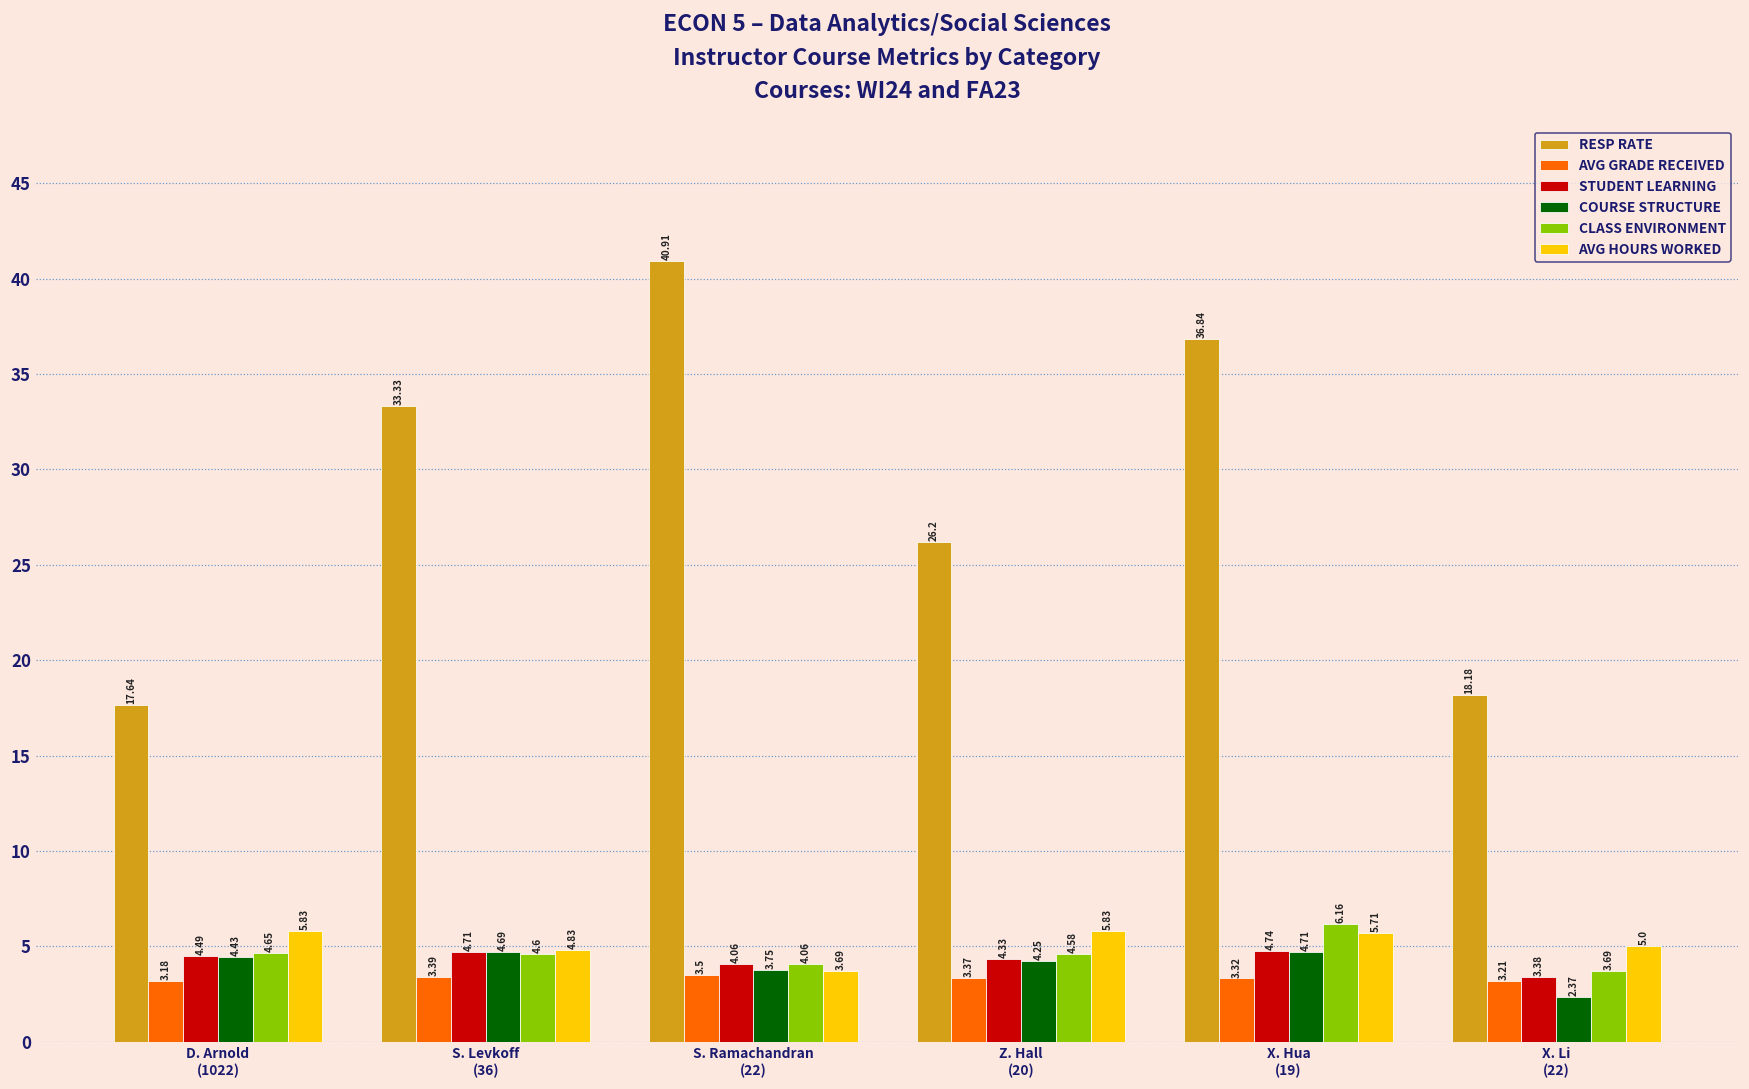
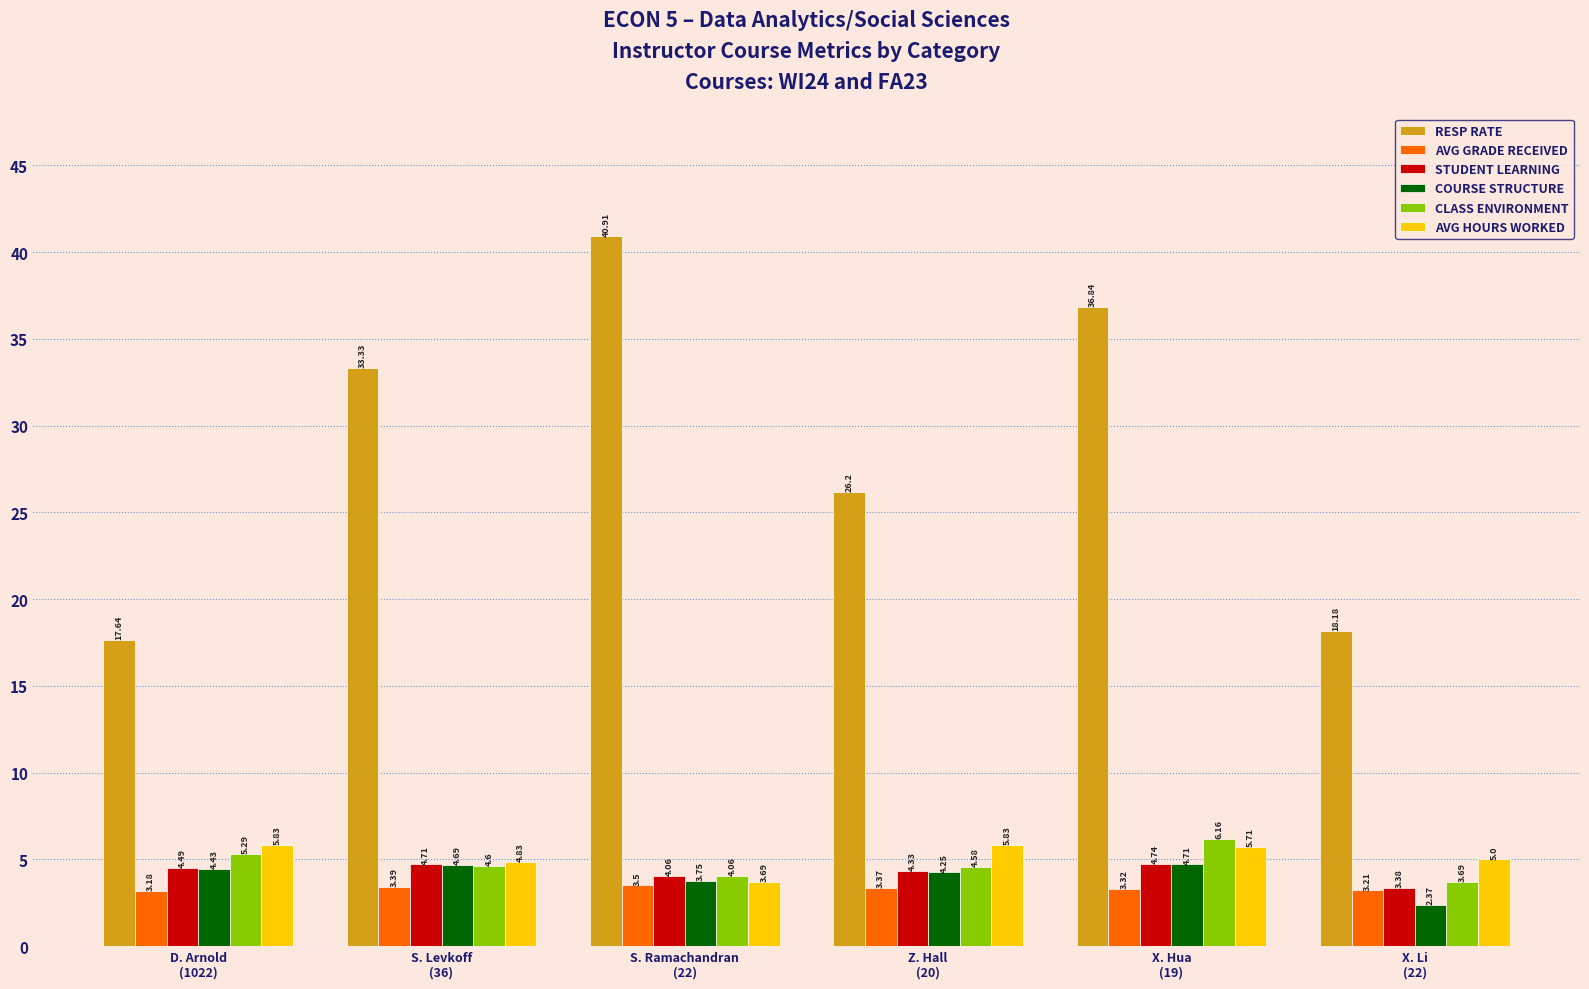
  {
    "RESP RATE": {
      "D. Arnold (1022)": 17.64,
      "S. Levkoff (36)": 33.33,
      "S. Ramachandran (22)": 40.91,
      "Z. Hall (20)": 26.2,
      "X. Hua (19)": 36.84,
      "X. Li (22)": 18.18
    },
    "AVG GRADE RECEIVED": {
      "D. Arnold (1022)": 3.18,
      "S. Levkoff (36)": 3.39,
      "S. Ramachandran (22)": 3.5,
      "Z. Hall (20)": 3.37,
      "X. Hua (19)": 3.32,
      "X. Li (22)": 3.21
    },
    "STUDENT LEARNING": {
      "D. Arnold (1022)": 4.49,
      "S. Levkoff (36)": 4.71,
      "S. Ramachandran (22)": 4.06,
      "Z. Hall (20)": 4.33,
      "X. Hua (19)": 4.74,
      "X. Li (22)": 3.38
    },
    "COURSE STRUCTURE": {
      "D. Arnold (1022)": 4.43,
      "S. Levkoff (36)": 4.69,
      "S. Ramachandran (22)": 3.75,
      "Z. Hall (20)": 4.25,
      "X. Hua (19)": 4.71,
      "X. Li (22)": 2.37
    },
    "CLASS ENVIRONMENT": {
-     "D. Arnold (1022)": 4.65,
+     "D. Arnold (1022)": 5.29,
      "S. Levkoff (36)": 4.6,
      "S. Ramachandran (22)": 4.06,
      "Z. Hall (20)": 4.58,
      "X. Hua (19)": 6.16,
      "X. Li (22)": 3.69
    },
    "AVG HOURS WORKED": {
      "D. Arnold (1022)": 5.83,
      "S. Levkoff (36)": 4.83,
      "S. Ramachandran (22)": 3.69,
      "Z. Hall (20)": 5.83,
      "X. Hua (19)": 5.71,
      "X. Li (22)": 5.0
    }
  }
